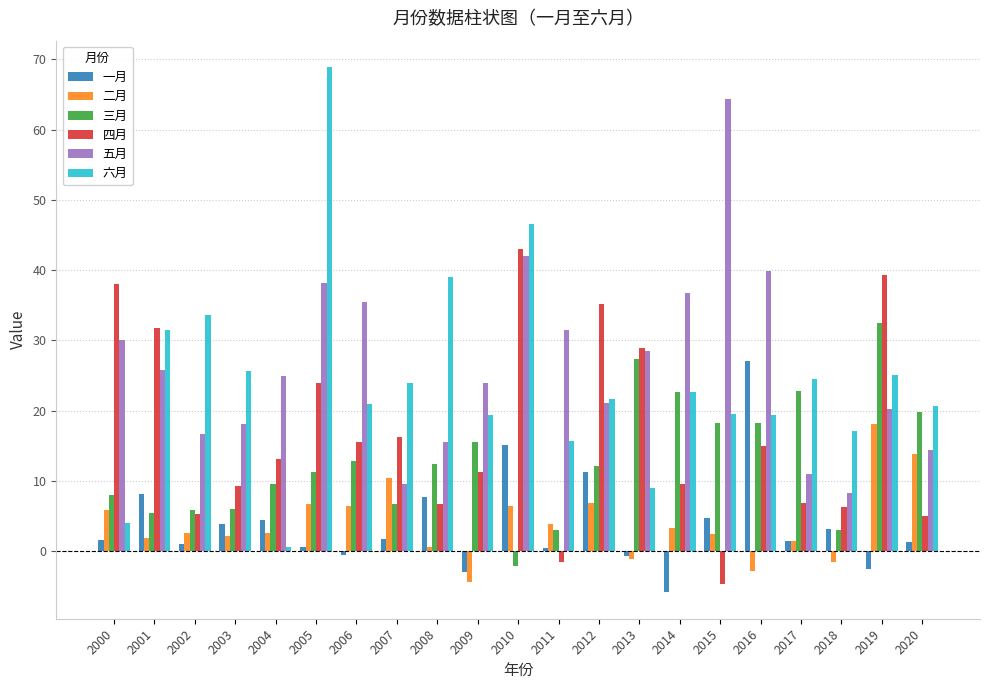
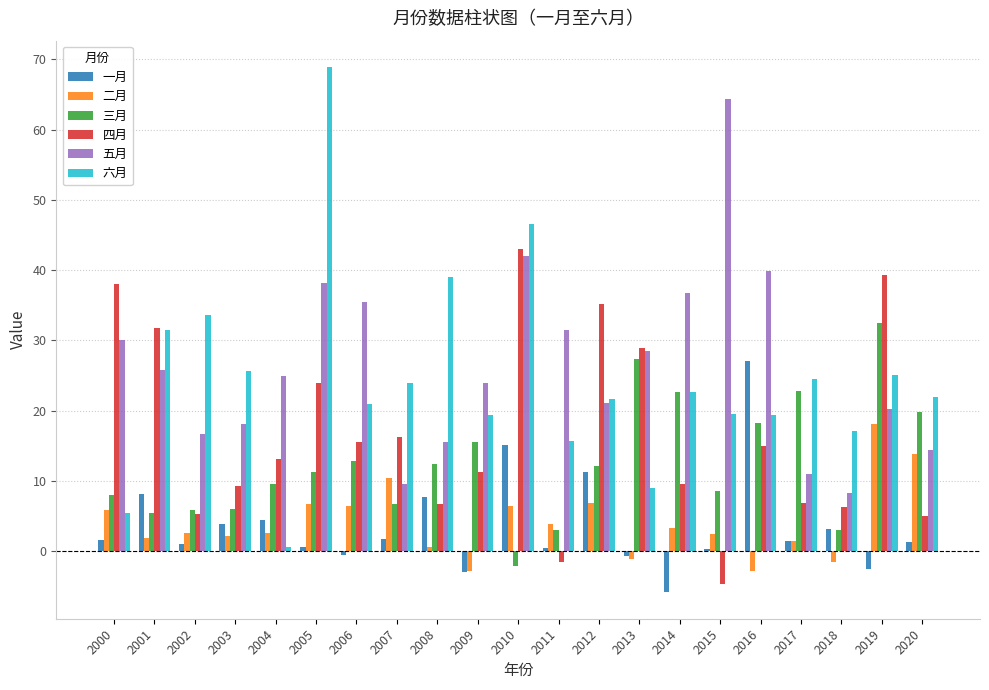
  {
    "一月": {
      "2000": 2,
      "2001": 8,
      "2002": 1,
      "2003": 4,
      "2004": 4,
      "2005": 1,
      "2006": -1,
      "2007": 2,
      "2008": 8,
      "2009": -3,
      "2010": 15,
      "2011": 0,
      "2012": 11,
      "2013": -1,
      "2014": -6,
-     "2015": 5,
+     "2015": 0,
      "2016": 27,
      "2017": 1,
      "2018": 3,
      "2019": -3,
      "2020": 1
    },
    "二月": {
      "2000": 6,
      "2001": 2,
      "2002": 3,
      "2003": 2,
      "2004": 3,
      "2005": 7,
      "2006": 6,
      "2007": 10,
      "2008": 1,
-     "2009": -4,
+     "2009": -3,
      "2010": 6,
      "2011": 4,
      "2012": 7,
      "2013": -1,
      "2014": 3,
      "2015": 2,
      "2016": -3,
      "2017": 1,
      "2018": -2,
      "2019": 18,
      "2020": 14
    },
    "三月": {
      "2000": 8,
      "2001": 5,
      "2002": 6,
      "2003": 6,
      "2004": 10,
      "2005": 11,
      "2006": 13,
      "2007": 7,
      "2008": 12,
      "2009": 16,
      "2010": -2,
      "2011": 3,
      "2012": 12,
      "2013": 27,
      "2014": 23,
-     "2015": 18,
+     "2015": 9,
      "2016": 18,
      "2017": 23,
      "2018": 3,
      "2019": 32,
      "2020": 20
    },
    "四月": {
      "2000": 38,
      "2001": 32,
      "2002": 5,
      "2003": 9,
      "2004": 13,
      "2005": 24,
      "2006": 16,
      "2007": 16,
      "2008": 7,
      "2009": 11,
      "2010": 43,
      "2011": -2,
      "2012": 35,
      "2013": 29,
      "2014": 10,
      "2015": -5,
      "2016": 15,
      "2017": 7,
      "2018": 6,
      "2019": 39,
      "2020": 5
    },
    "五月": {
      "2000": 30,
      "2001": 26,
      "2002": 17,
      "2003": 18,
      "2004": 25,
      "2005": 38,
      "2006": 35,
      "2007": 10,
      "2008": 16,
      "2009": 24,
      "2010": 42,
      "2011": 32,
      "2012": 21,
      "2013": 28,
      "2014": 37,
      "2015": 64,
      "2016": 40,
      "2017": 11,
      "2018": 8,
      "2019": 20,
      "2020": 14
    },
    "六月": {
-     "2000": 4,
+     "2000": 5,
      "2001": 32,
      "2002": 34,
      "2003": 26,
      "2004": 1,
      "2005": 69,
      "2006": 21,
      "2007": 24,
      "2008": 39,
      "2009": 19,
      "2010": 47,
      "2011": 16,
      "2012": 22,
      "2013": 9,
      "2014": 23,
      "2015": 20,
      "2016": 19,
      "2017": 24,
      "2018": 17,
      "2019": 25,
-     "2020": 21
+     "2020": 22
    }
  }
